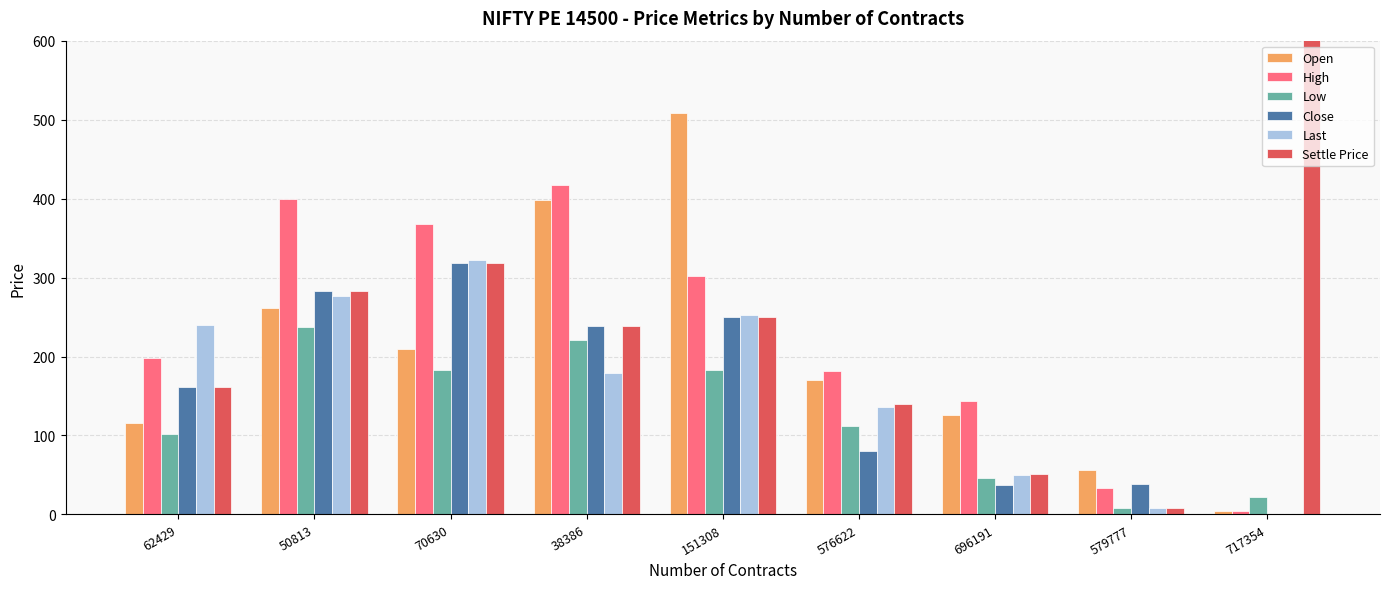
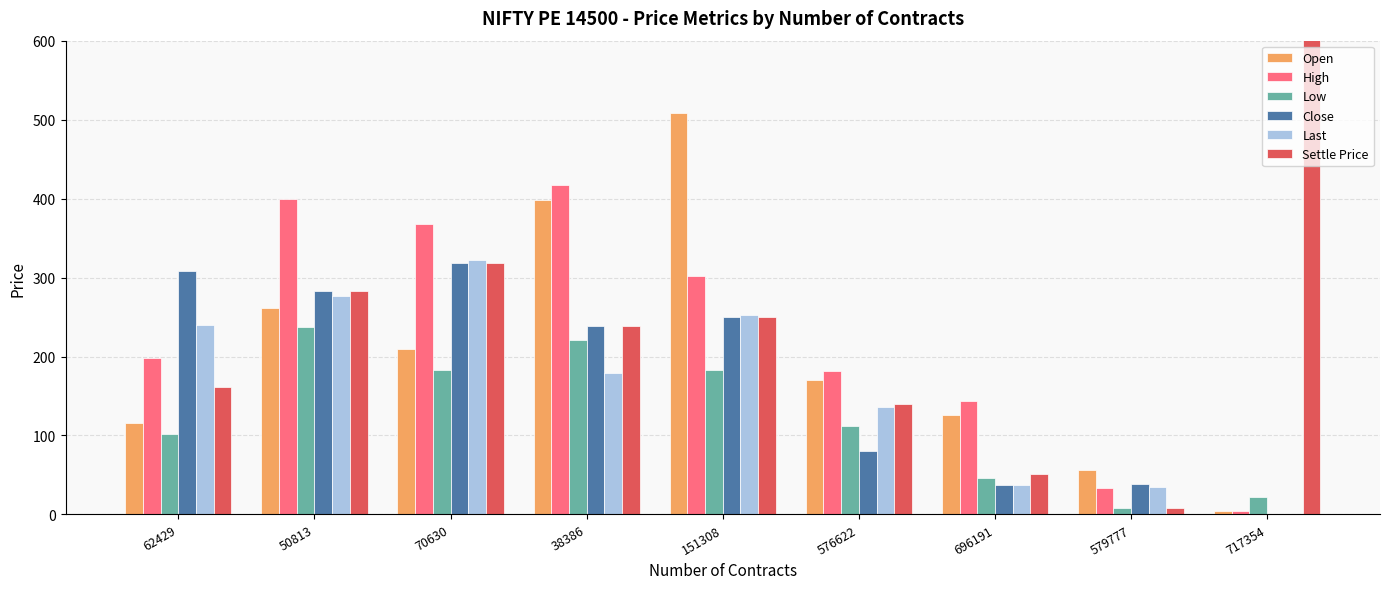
  {
    "Open": {
      "62429": 120,
      "50813": 260,
      "70630": 210,
      "38386": 400,
      "151308": 510,
      "576622": 170,
      "696191": 130,
      "579777": 60,
      "717354": 0
    },
    "Low": {
      "62429": 100,
      "50813": 240,
      "70630": 180,
      "38386": 220,
      "151308": 180,
      "576622": 110,
      "696191": 50,
      "579777": 10,
      "717354": 20
    },
    "Close": {
-     "62429": 160,
+     "62429": 310,
      "50813": 280,
      "70630": 320,
      "38386": 240,
      "151308": 250,
      "576622": 80,
      "696191": 40,
      "579777": 40
    },
    "Last": {
      "62429": 240,
      "50813": 280,
      "70630": 320,
      "38386": 180,
      "151308": 250,
      "576622": 140,
-     "696191": 50,
-     "579777": 10
+     "696191": 40,
+     "579777": 40
    }
  }
